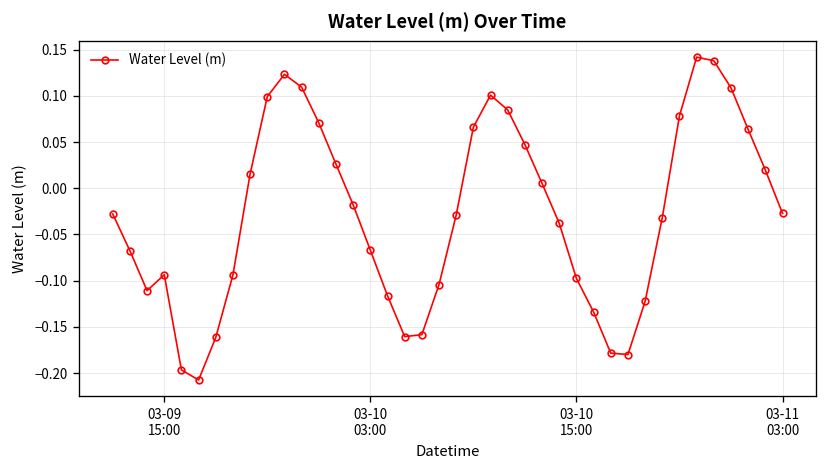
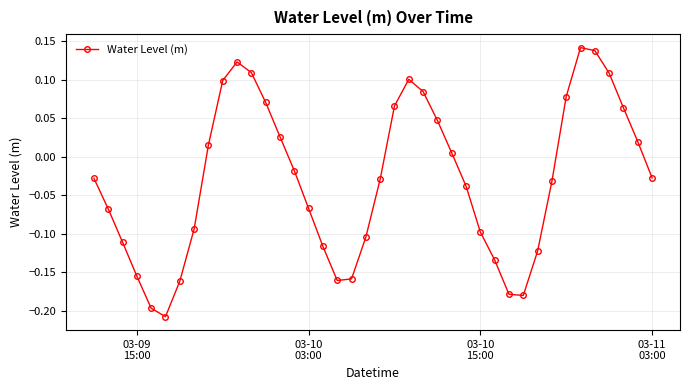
  {
-   "03-09 15:00": -0.09,
+   "03-09 15:00": -0.15,
    "03-10 03:00": -0.07,
    "03-10 15:00": -0.10,
    "03-11 03:00": -0.03
  }
